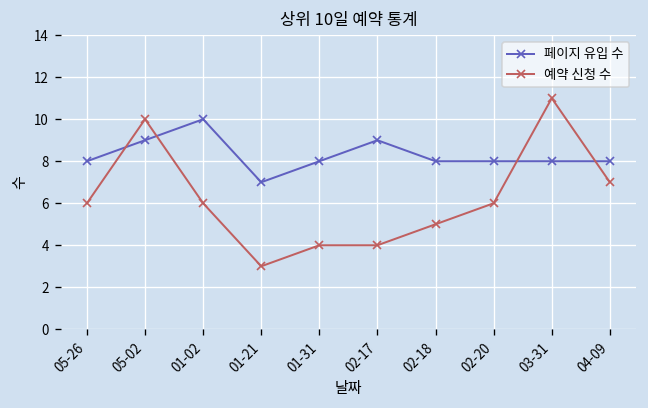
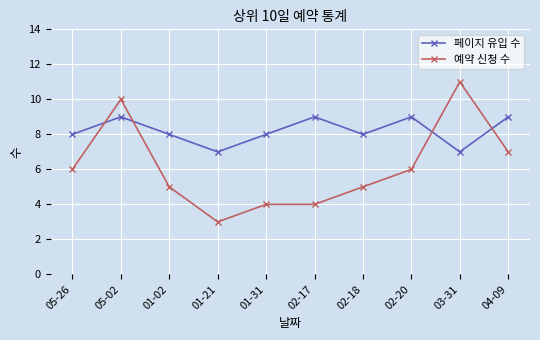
  {
    "페이지 유입 수": {
      "05-26": 8,
      "05-02": 9,
-     "01-02": 10,
+     "01-02": 8,
      "01-21": 7,
      "01-31": 8,
      "02-17": 9,
      "02-18": 8,
-     "02-20": 8,
-     "03-31": 8,
-     "04-09": 8
+     "02-20": 9,
+     "03-31": 7,
+     "04-09": 9
    },
    "예약 신청 수": {
      "05-26": 6,
      "05-02": 10,
-     "01-02": 6,
+     "01-02": 5,
      "01-21": 3,
      "01-31": 4,
      "02-17": 4,
      "02-18": 5,
      "02-20": 6,
      "03-31": 11,
      "04-09": 7
    }
  }
